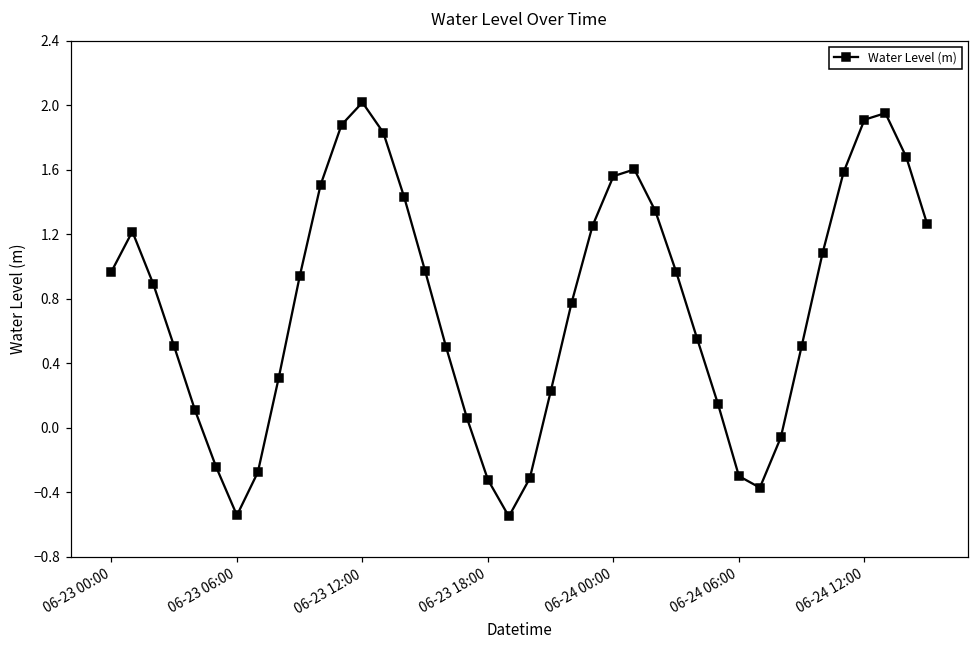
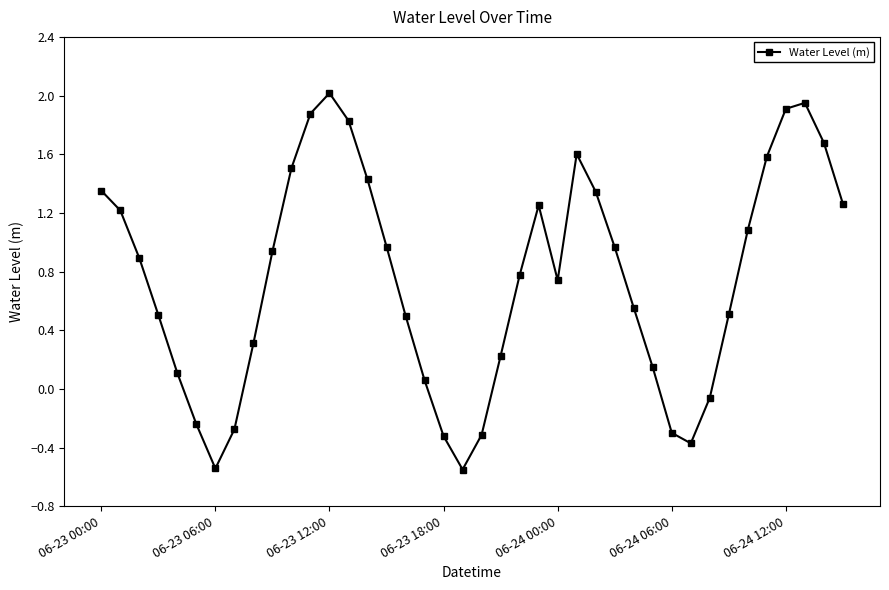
  {
-   "06-23 00:00": 0.97,
+   "06-23 00:00": 1.35,
    "06-23 06:00": -0.54,
    "06-23 12:00": 2.02,
    "06-23 18:00": -0.32,
-   "06-24 00:00": 1.56,
+   "06-24 00:00": 0.74,
    "06-24 06:00": -0.30,
    "06-24 12:00": 1.91
  }
